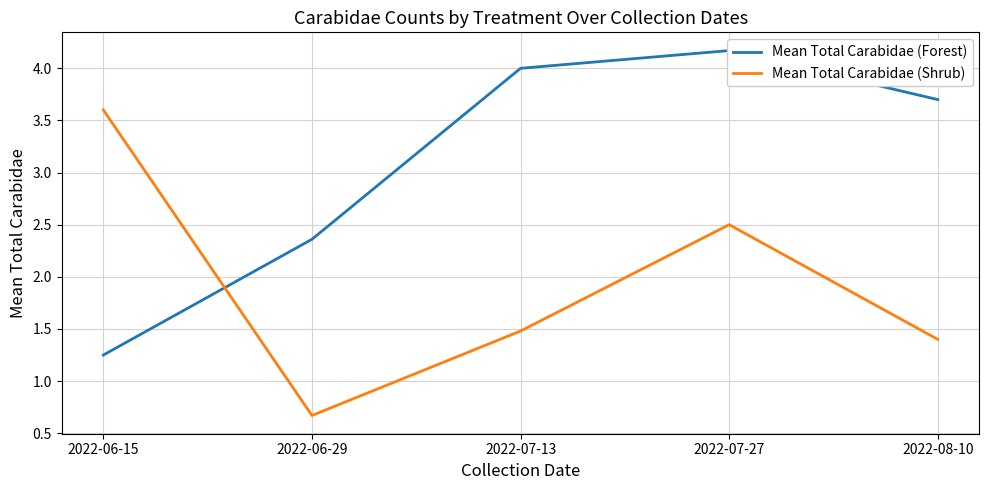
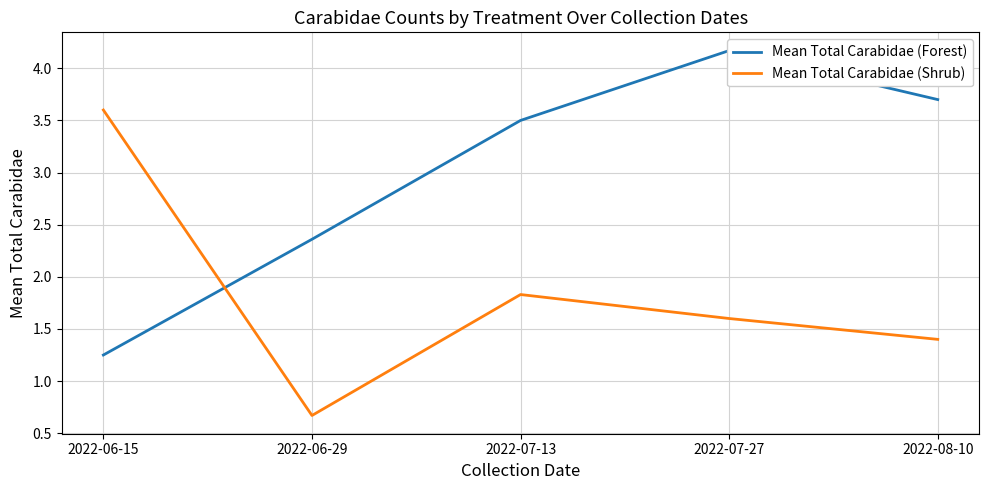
  {
    "Mean Total Carabidae (Forest)": {
      "2022-06-15": 1.25,
      "2022-06-29": 2.36,
-     "2022-07-13": 4.0,
+     "2022-07-13": 3.5,
      "2022-08-10": 3.7
    },
    "Mean Total Carabidae (Shrub)": {
      "2022-06-15": 3.60,
      "2022-06-29": 0.67,
-     "2022-07-13": 1.48,
-     "2022-07-27": 2.5,
+     "2022-07-13": 1.83,
+     "2022-07-27": 1.6,
      "2022-08-10": 1.40
    }
  }
